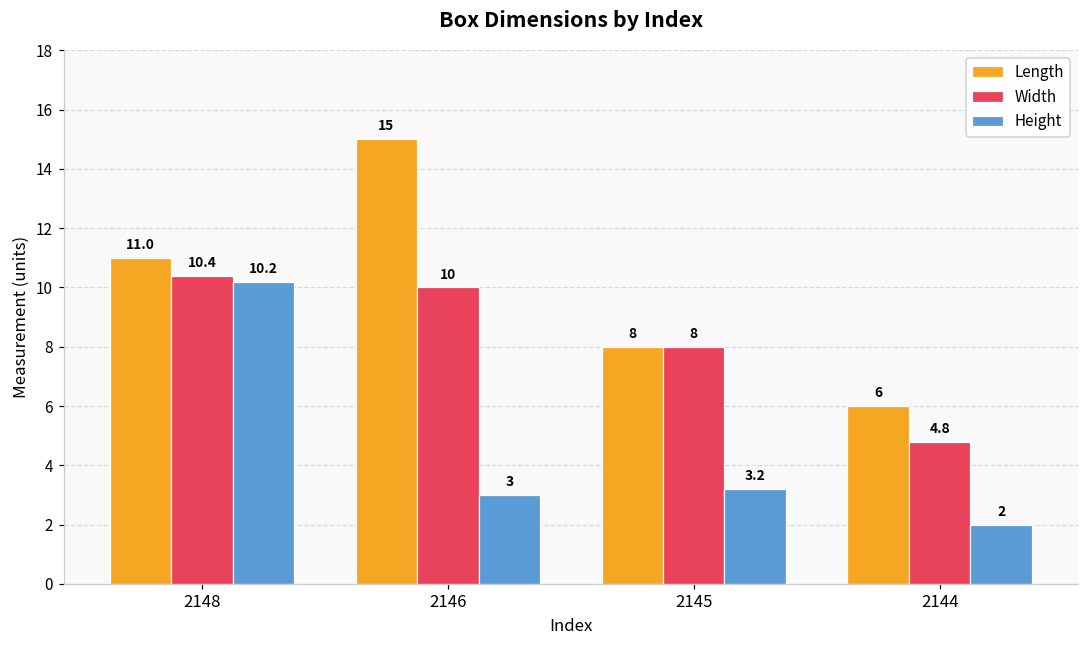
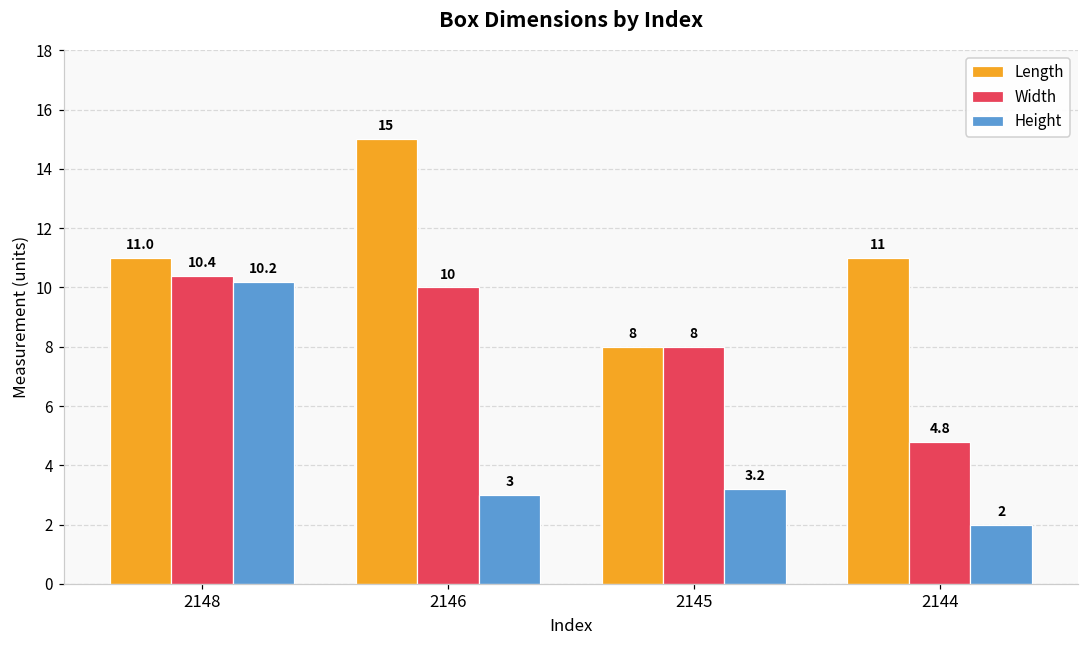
  {
    "Length": {
      "2148": 11.0,
      "2146": 15,
      "2145": 8,
-     "2144": 6
+     "2144": 11
    },
    "Width": {
      "2148": 10.4,
      "2146": 10,
      "2145": 8,
      "2144": 4.8
    },
    "Height": {
      "2148": 10.2,
      "2146": 3,
      "2145": 3.2,
      "2144": 2
    }
  }
